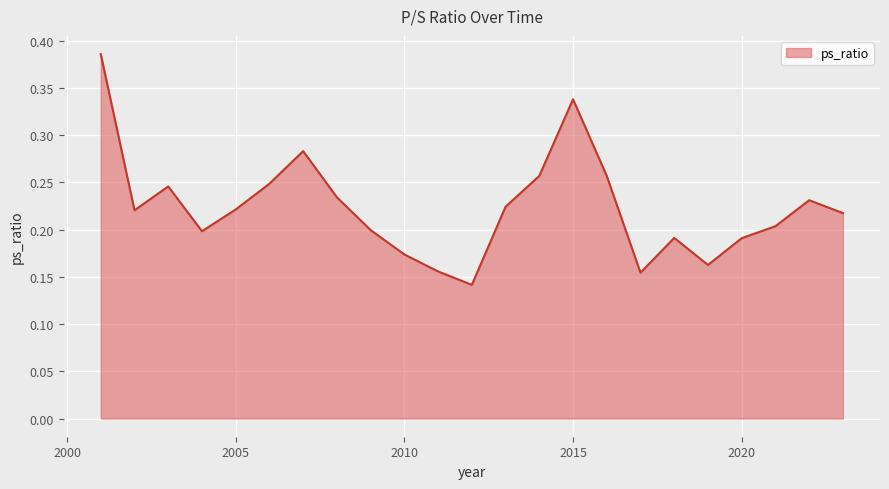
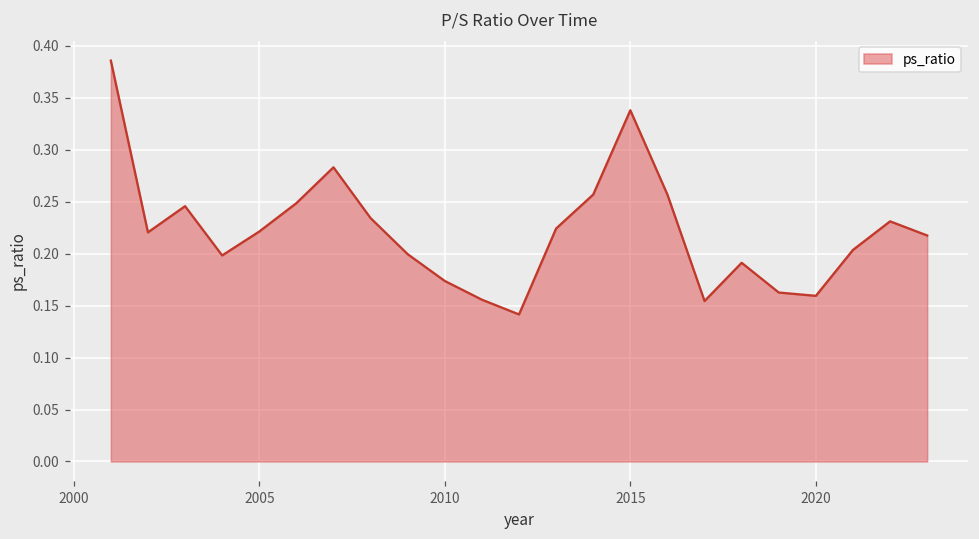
  {
    "2005": 0.22,
    "2010": 0.17,
    "2015": 0.34,
-   "2020": 0.19
+   "2020": 0.16
  }
